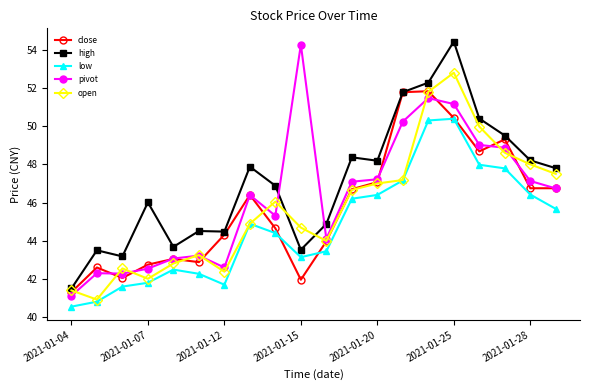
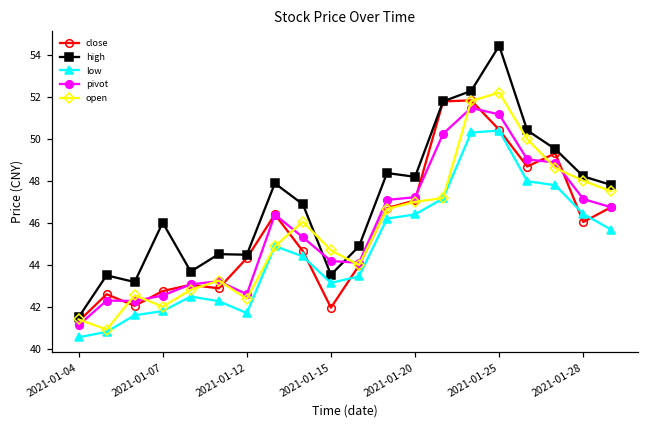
  {
    "close": {
      "2021-01-07": 42.8,
      "2021-01-12": 44.3,
      "2021-01-15": 42.0,
-     "2021-01-28": 46.8
+     "2021-01-28": 46.0
    },
    "high": {
      "2021-01-07": 46.0,
      "2021-01-12": 44.5,
      "2021-01-15": 43.5,
      "2021-01-20": 48.2,
      "2021-01-25": 54.4,
      "2021-01-28": 48.2
    },
    "low": {
      "2021-01-04": 40.6,
      "2021-01-07": 41.8,
      "2021-01-12": 41.7,
      "2021-01-15": 43.1,
      "2021-01-20": 46.4,
      "2021-01-28": 46.4
    },
    "pivot": {
      "2021-01-04": 41.1,
      "2021-01-07": 42.5,
      "2021-01-12": 42.6,
-     "2021-01-15": 54.3,
+     "2021-01-15": 44.2,
      "2021-01-20": 47.2,
      "2021-01-25": 51.2,
      "2021-01-28": 47.1
    },
    "open": {
      "2021-01-07": 42.0,
      "2021-01-12": 42.4,
      "2021-01-15": 44.7,
-     "2021-01-25": 52.8,
+     "2021-01-25": 52.2,
      "2021-01-28": 48.0
    }
  }
